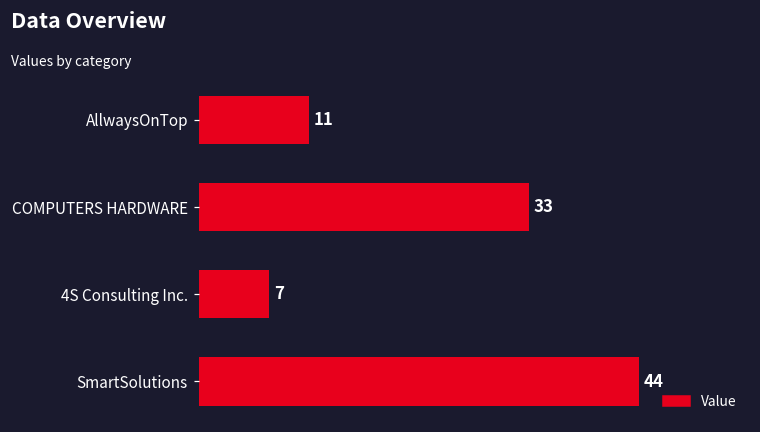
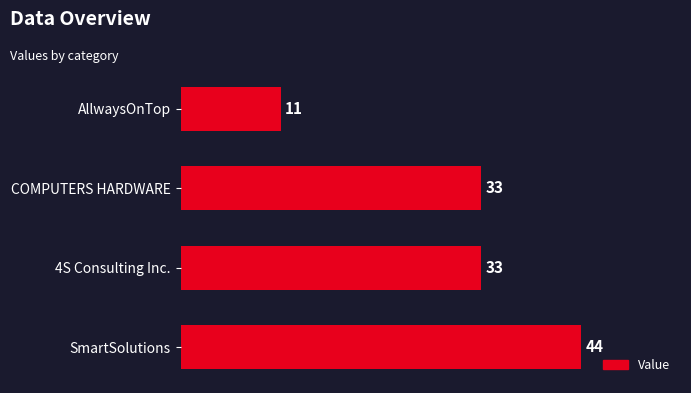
  {
    "AllwaysOnTop": 11,
    "COMPUTERS HARDWARE": 33,
-   "4S Consulting Inc.": 7
+   "4S Consulting Inc.": 33
  }
